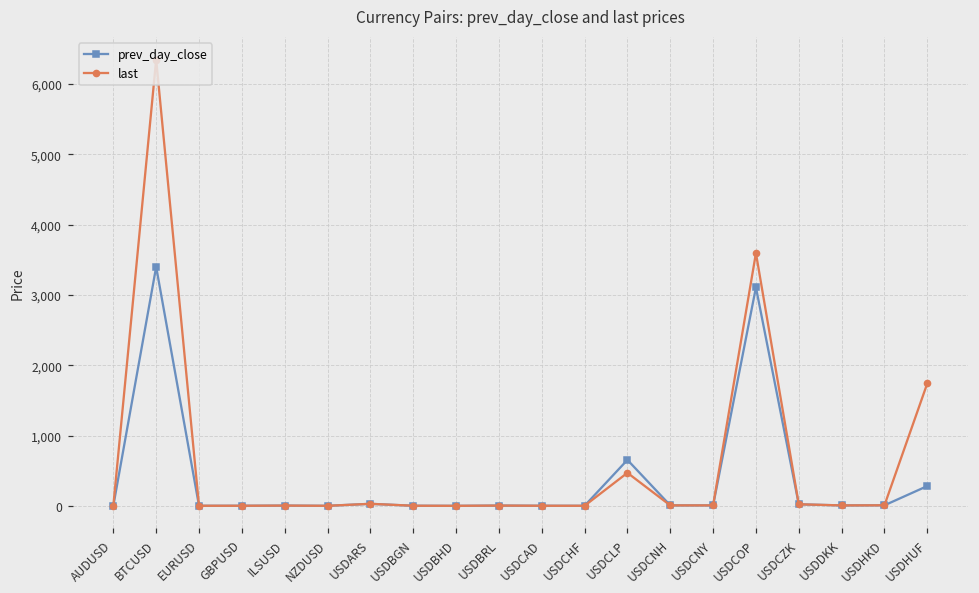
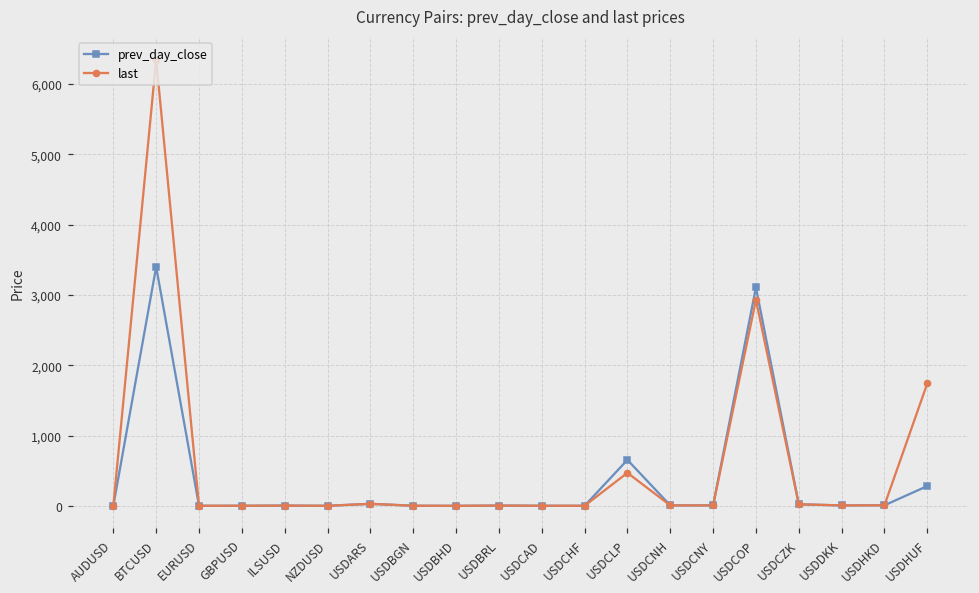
  {
    "prev_day_close": {
      "BTCUSD": "3,400",
      "USDCLP": "700",
      "USDCOP": "3,100",
      "USDHUF": "300"
    },
    "last": {
      "USDCLP": "500",
-     "USDCOP": "3,600",
+     "USDCOP": "2,900",
      "USDHUF": "1,700"
    }
  }
